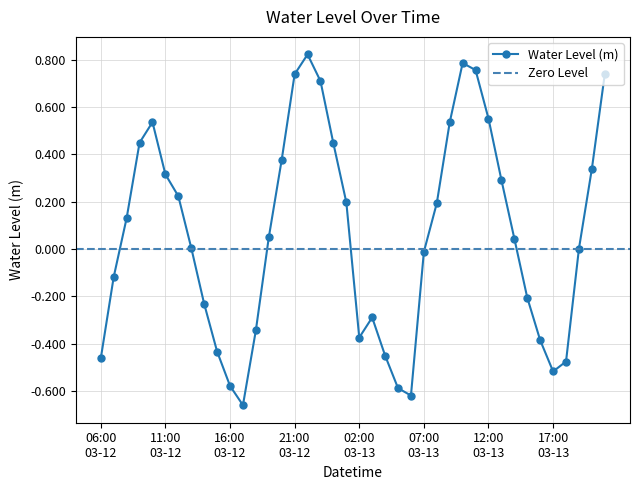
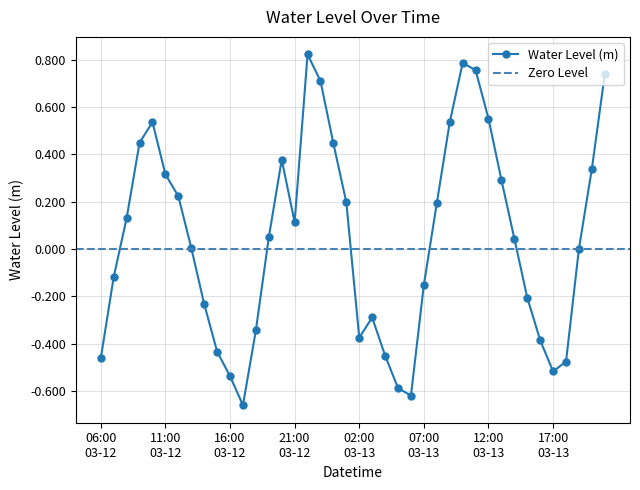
  {
    "06:00 03-12": -0.46,
    "11:00 03-12": 0.32,
-   "16:00 03-12": -0.58,
-   "21:00 03-12": 0.74,
+   "16:00 03-12": -0.54,
+   "21:00 03-12": 0.11,
    "02:00 03-13": -0.37,
-   "07:00 03-13": -0.01,
+   "07:00 03-13": -0.15,
    "12:00 03-13": 0.55,
    "17:00 03-13": -0.52
  }
